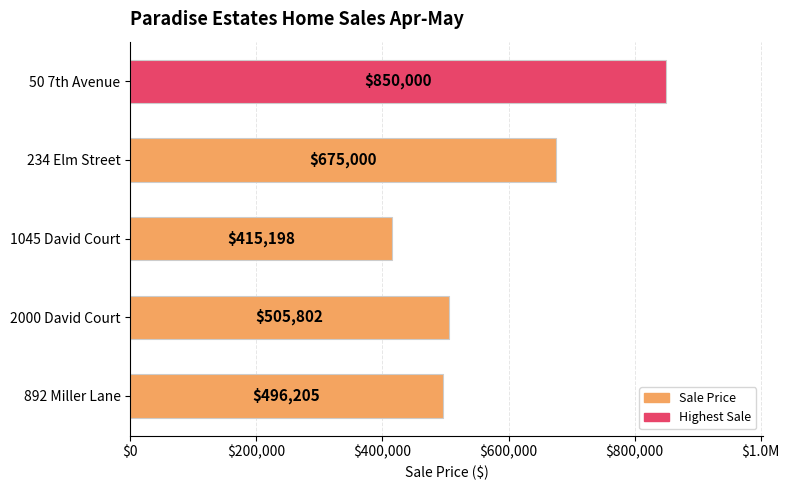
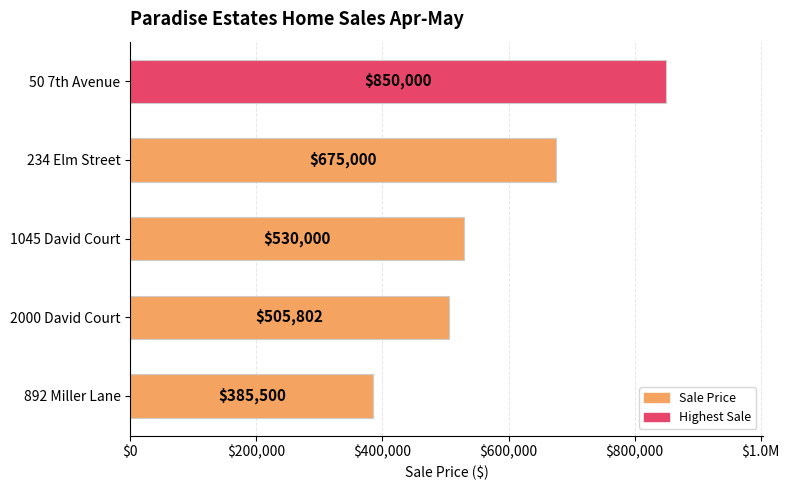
  {
    "50 7th Avenue": "$850,000",
    "234 Elm Street": "$675,000",
-   "1045 David Court": "$415,198",
+   "1045 David Court": "$530,000",
    "2000 David Court": "$505,802",
-   "892 Miller Lane": "$496,205"
+   "892 Miller Lane": "$385,500"
  }
